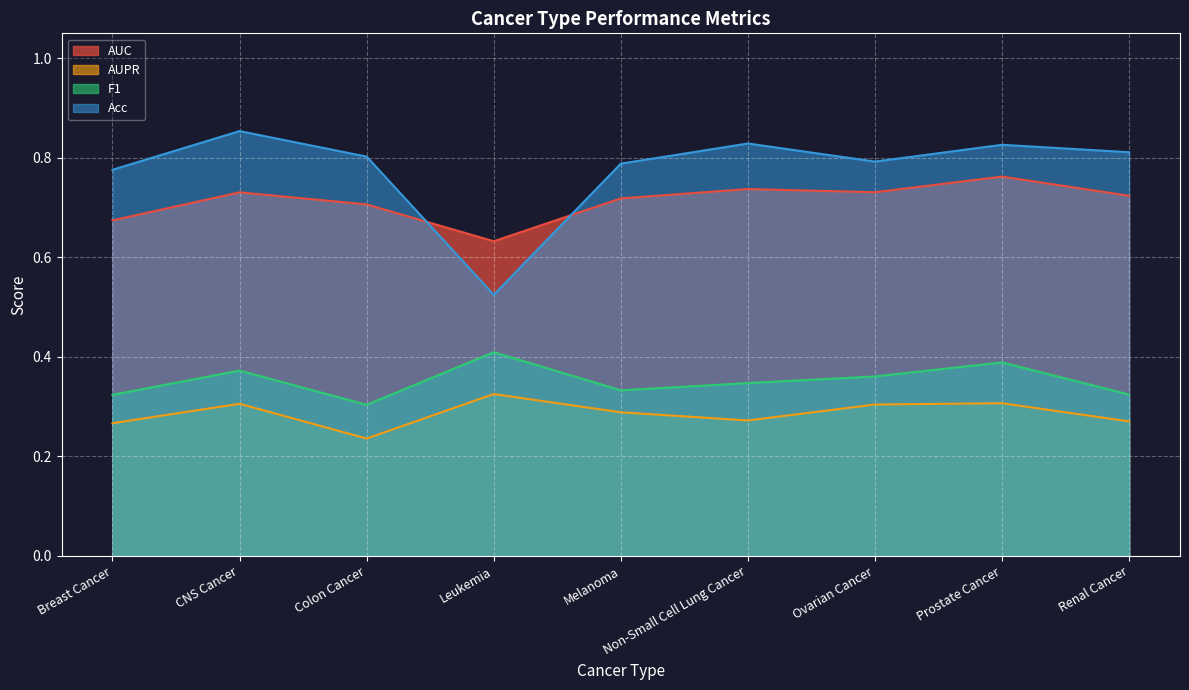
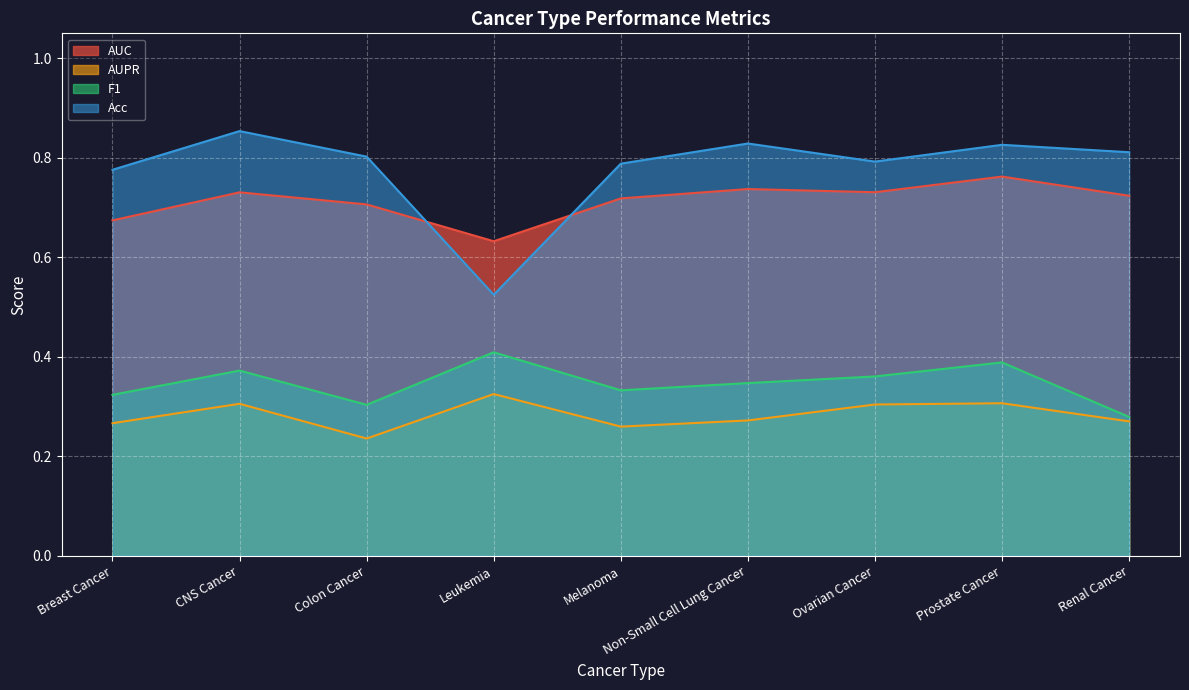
  {
    "AUC": {
      "Breast Cancer": 0.67,
      "CNS Cancer": 0.73,
      "Colon Cancer": 0.71,
      "Leukemia": 0.63,
      "Melanoma": 0.72,
      "Non-Small Cell Lung Cancer": 0.74,
      "Ovarian Cancer": 0.73,
      "Prostate Cancer": 0.76,
      "Renal Cancer": 0.72
    },
    "AUPR": {
      "Breast Cancer": 0.27,
      "CNS Cancer": 0.31,
      "Colon Cancer": 0.24,
      "Leukemia": 0.33,
-     "Melanoma": 0.29,
+     "Melanoma": 0.26,
      "Non-Small Cell Lung Cancer": 0.27,
      "Ovarian Cancer": 0.30,
      "Prostate Cancer": 0.31,
      "Renal Cancer": 0.27
    },
    "F1": {
      "Breast Cancer": 0.32,
      "CNS Cancer": 0.37,
      "Colon Cancer": 0.30,
      "Leukemia": 0.41,
      "Melanoma": 0.33,
      "Non-Small Cell Lung Cancer": 0.35,
      "Ovarian Cancer": 0.36,
      "Prostate Cancer": 0.39,
-     "Renal Cancer": 0.32
+     "Renal Cancer": 0.28
    },
    "Acc": {
      "Breast Cancer": 0.78,
      "CNS Cancer": 0.85,
      "Colon Cancer": 0.80,
      "Leukemia": 0.52,
      "Melanoma": 0.79,
      "Non-Small Cell Lung Cancer": 0.83,
      "Ovarian Cancer": 0.79,
      "Prostate Cancer": 0.83,
      "Renal Cancer": 0.81
    }
  }
